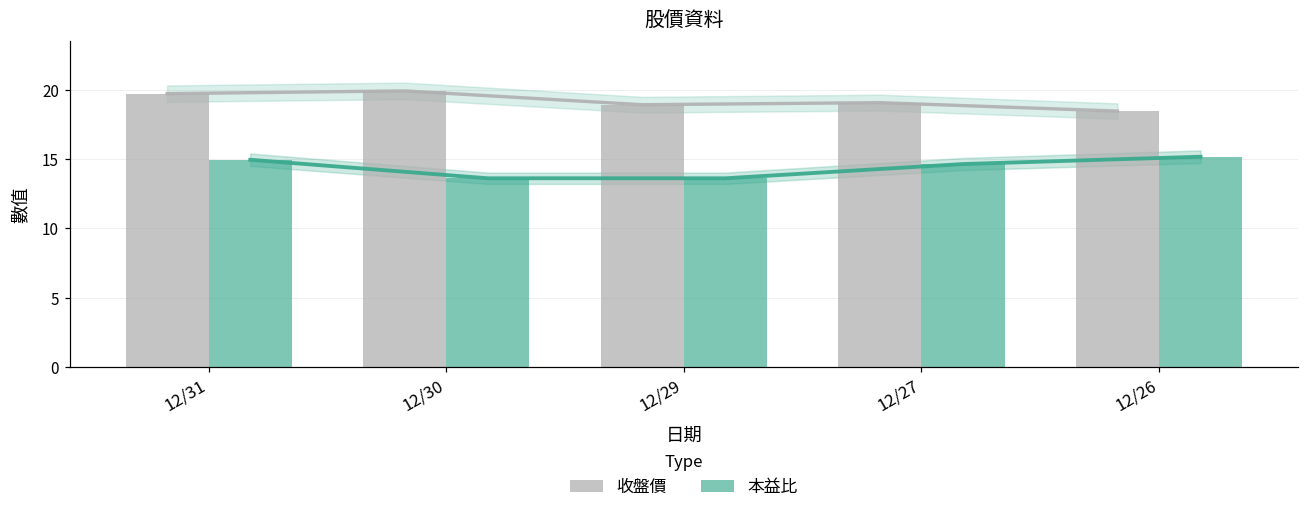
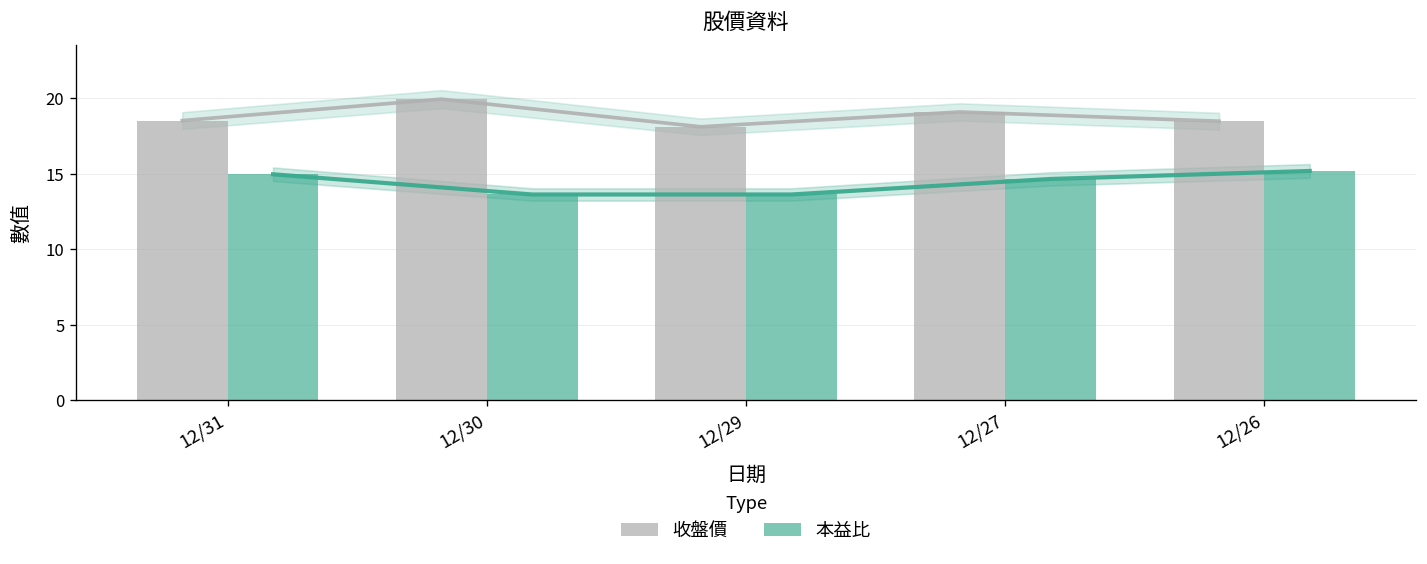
  {
    "收盤價": {
-     "12/31": 19.8,
+     "12/31": 18.5,
      "12/30": 20.0,
-     "12/29": 19.0,
+     "12/29": 18.1,
      "12/27": 19.1,
      "12/26": 18.5
    }
  }
